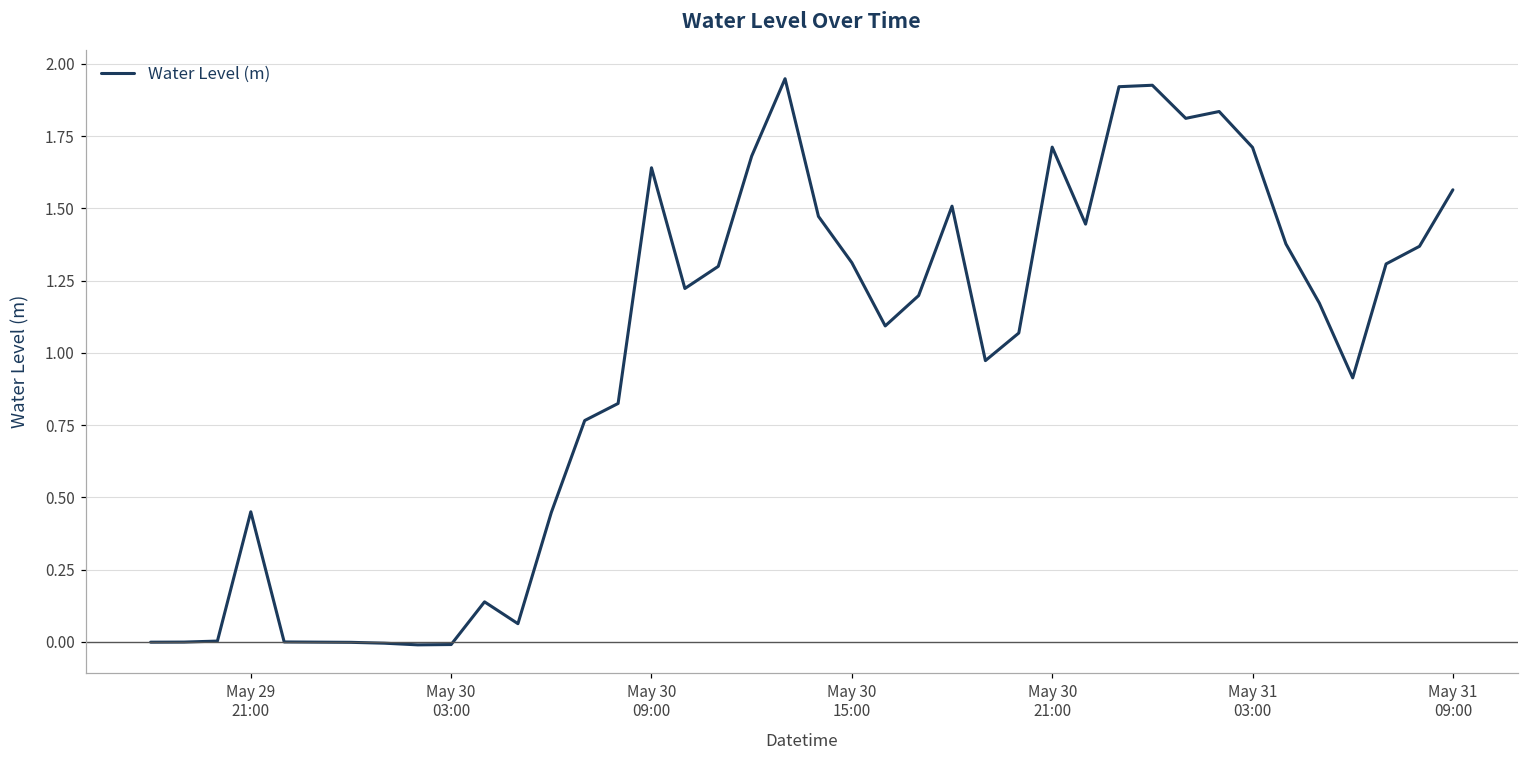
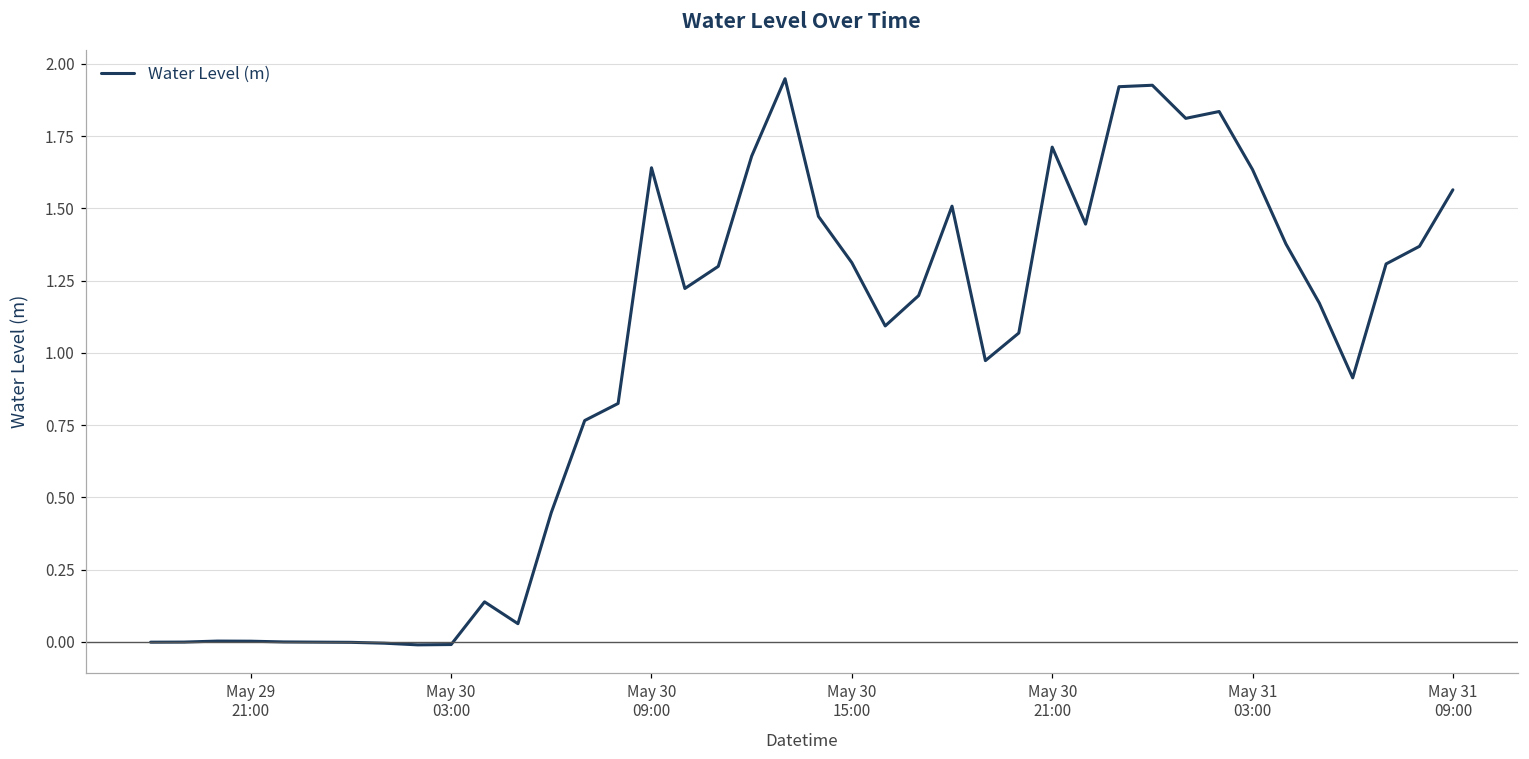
  {
-   "May 29 21:00": 0.45,
+   "May 29 21:00": 0.00,
    "May 30 03:00": -0.01,
    "May 30 09:00": 1.64,
    "May 30 15:00": 1.31,
    "May 30 21:00": 1.71,
-   "May 31 03:00": 1.71,
+   "May 31 03:00": 1.63,
    "May 31 09:00": 1.56
  }
